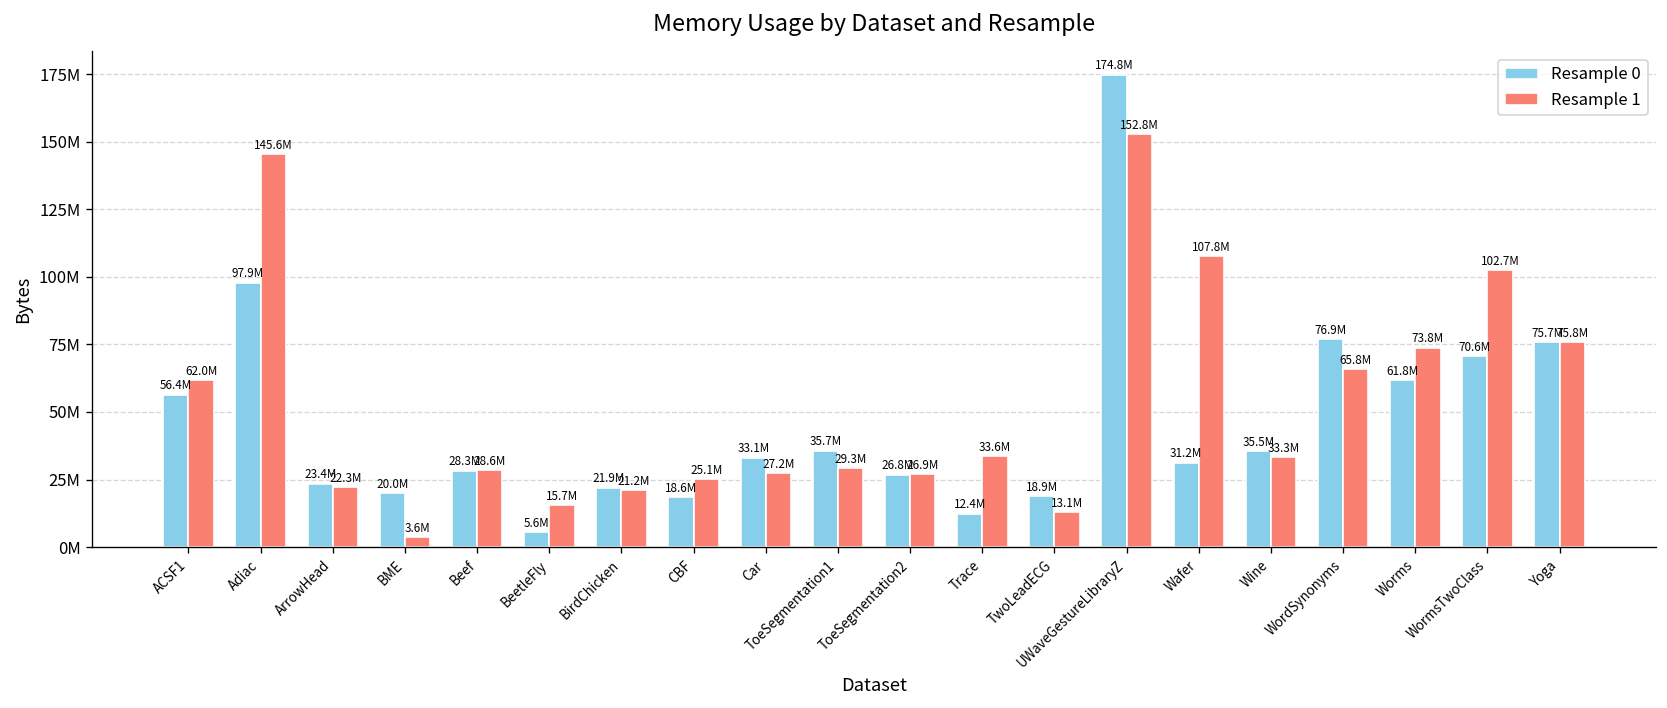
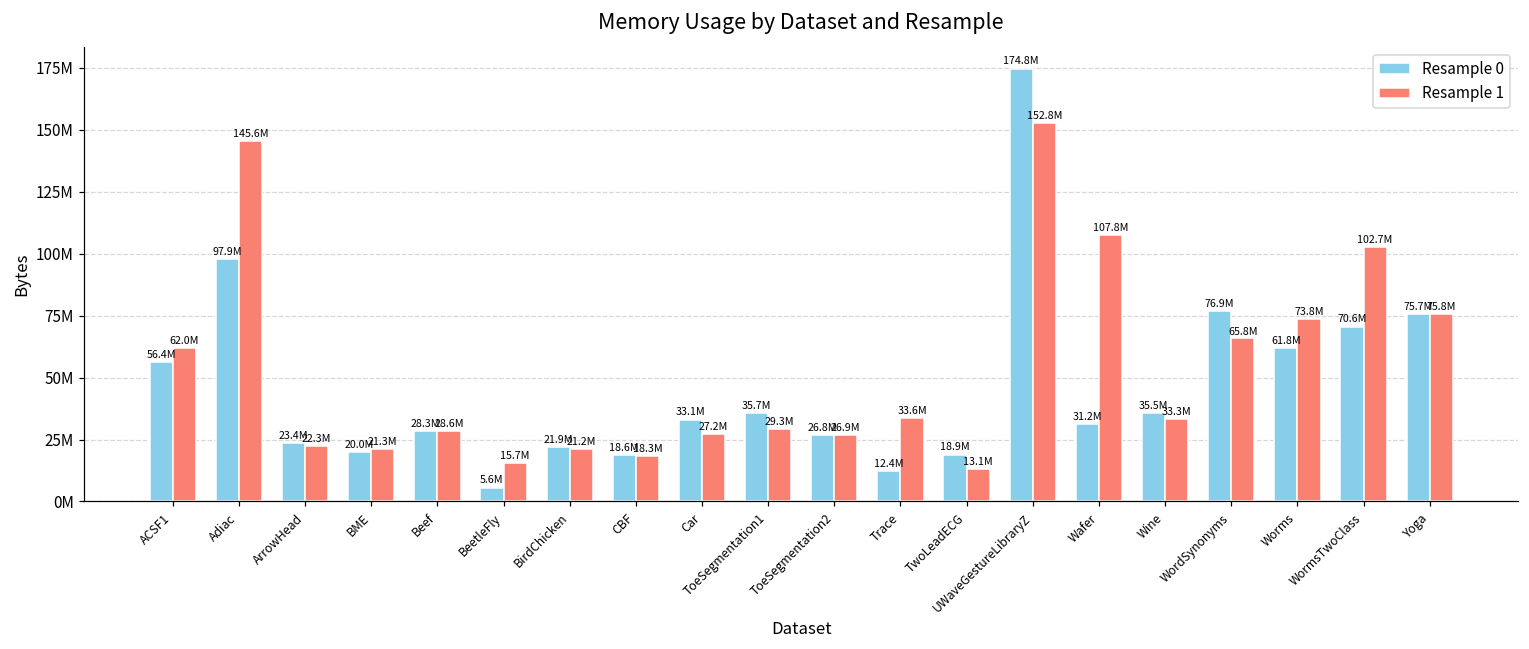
  {
    "Resample 0": {
      "ACSF1": "56.4M",
      "Adiac": "97.9M",
      "BME": "20.0M",
      "BeetleFly": "5.6M",
      "CBF": "18.6M",
      "Car": "33.1M",
      "ToeSegmentation1": "35.7M",
      "Trace": "12.4M",
      "TwoLeadECG": "18.9M",
      "UWaveGestureLibraryZ": "174.8M",
      "Wafer": "31.2M",
      "Wine": "35.5M",
      "WordSynonyms": "76.9M",
      "Worms": "61.8M",
      "WormsTwoClass": "70.6M"
    },
    "Resample 1": {
      "ACSF1": "62.0M",
      "Adiac": "145.6M",
-     "BME": "3.6M",
+     "BME": "21.3M",
      "BeetleFly": "15.7M",
-     "CBF": "25.1M",
+     "CBF": "18.3M",
      "Car": "27.2M",
      "ToeSegmentation1": "29.3M",
      "Trace": "33.6M",
      "TwoLeadECG": "13.1M",
      "UWaveGestureLibraryZ": "152.8M",
      "Wafer": "107.8M",
      "Wine": "33.3M",
      "WordSynonyms": "65.8M",
      "Worms": "73.8M",
      "WormsTwoClass": "102.7M"
    }
  }
